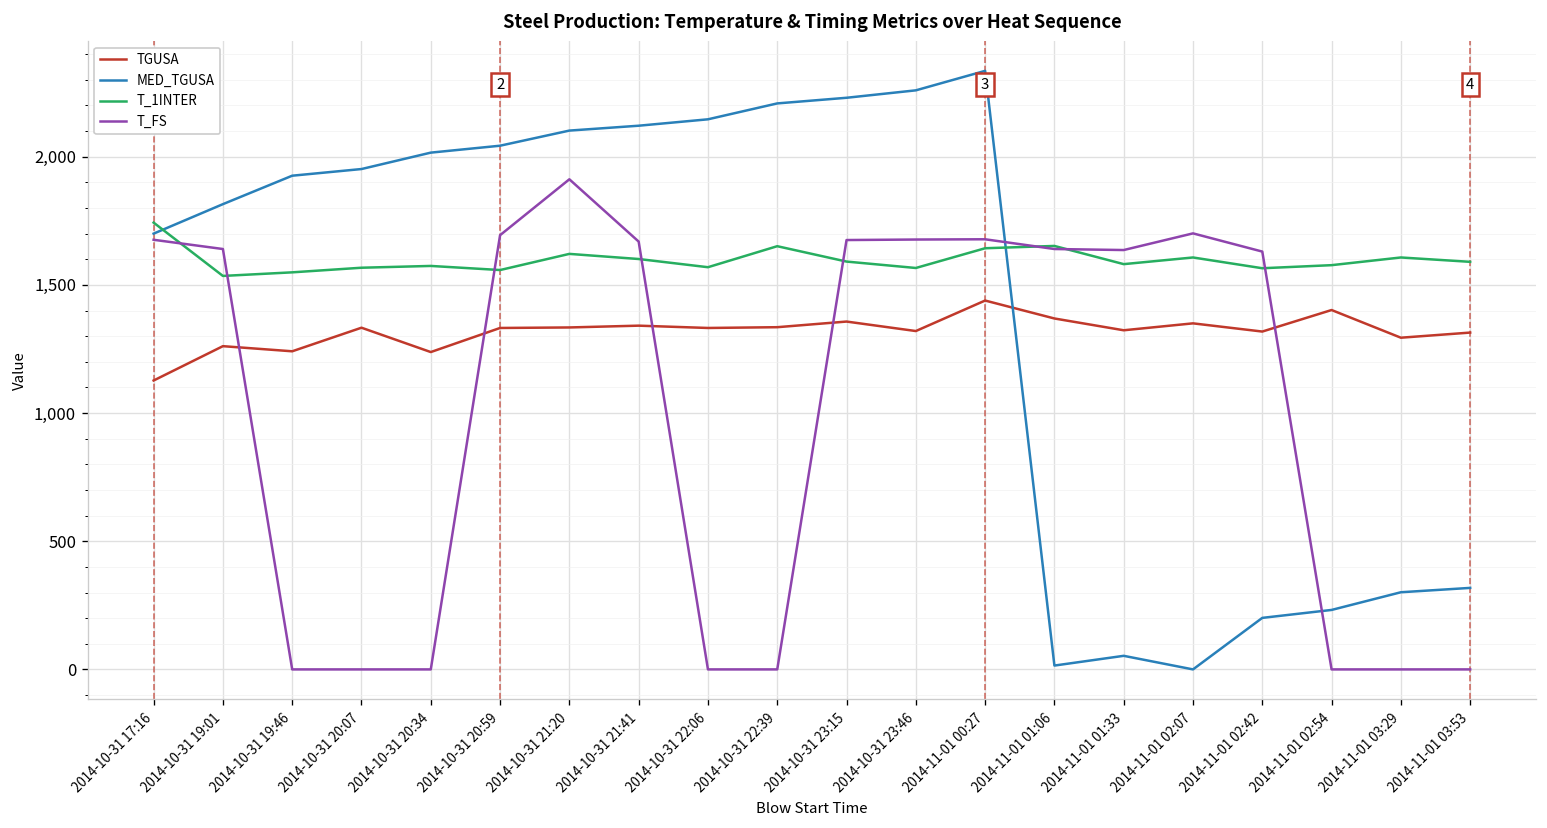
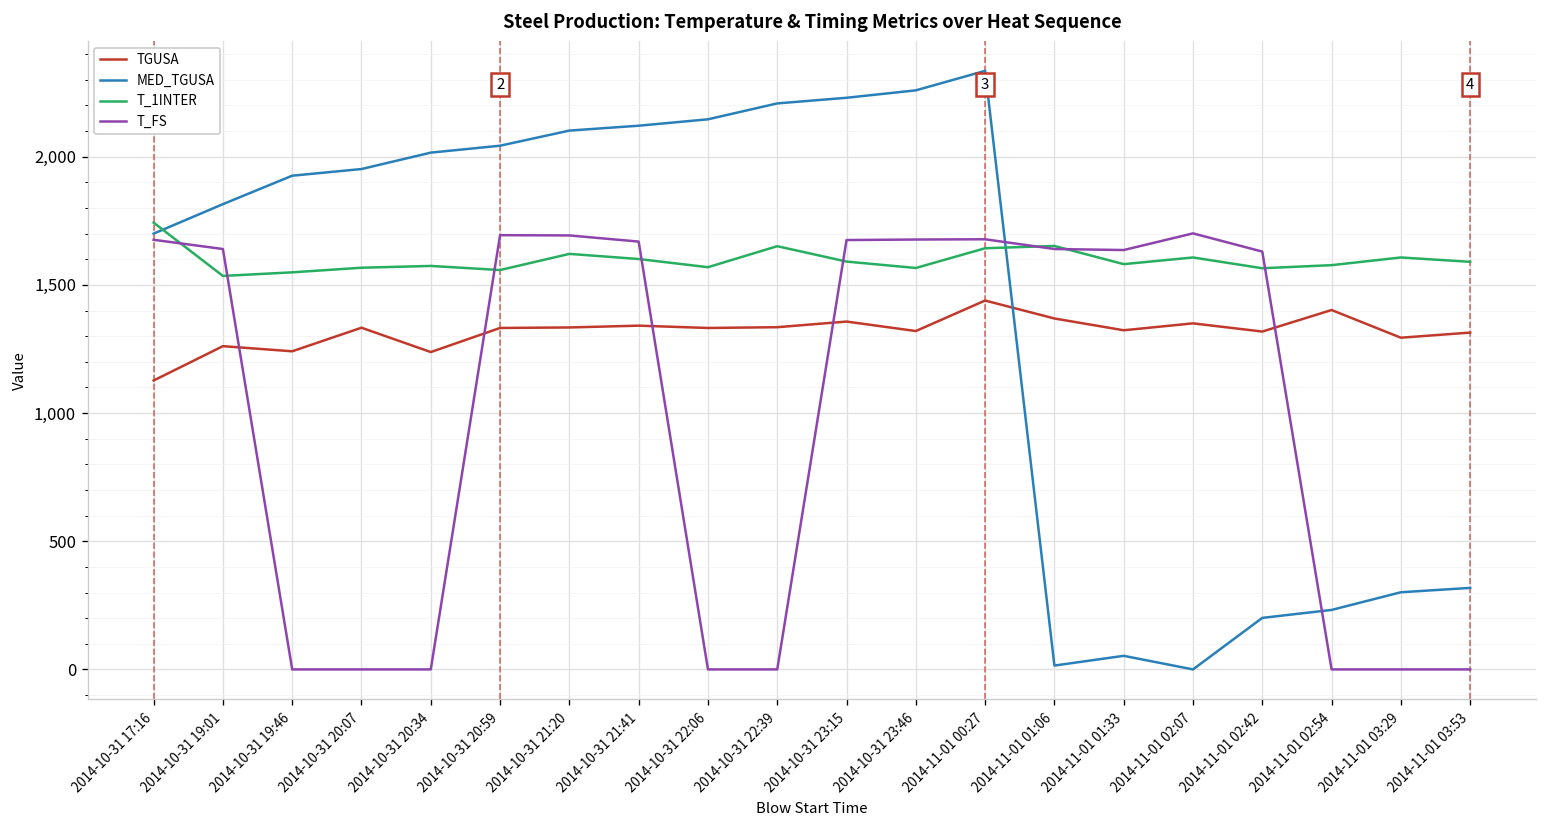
  {
    "TGUSA": {
      "2014-10-31 17:16": "1,130",
      "2014-10-31 19:01": "1,260",
      "2014-10-31 19:46": "1,240",
      "2014-10-31 20:07": "1,330",
      "2014-10-31 20:34": "1,240",
      "2014-10-31 20:59": "1,330",
      "2014-10-31 21:20": "1,330",
      "2014-10-31 21:41": "1,340",
      "2014-10-31 22:06": "1,330",
      "2014-10-31 22:39": "1,340",
      "2014-10-31 23:15": "1,360",
      "2014-10-31 23:46": "1,320",
      "2014-11-01 00:27": "1,440",
      "2014-11-01 01:06": "1,370",
      "2014-11-01 01:33": "1,320",
      "2014-11-01 02:07": "1,350",
      "2014-11-01 02:42": "1,320",
      "2014-11-01 02:54": "1,400",
      "2014-11-01 03:29": "1,290",
      "2014-11-01 03:53": "1,310"
    },
    "MED_TGUSA": {
      "2014-10-31 17:16": "1,700",
      "2014-10-31 19:01": "1,820",
      "2014-10-31 19:46": "1,930",
      "2014-10-31 20:07": "1,950",
      "2014-10-31 20:34": "2,020",
      "2014-10-31 20:59": "2,040",
      "2014-10-31 21:20": "2,100",
      "2014-10-31 21:41": "2,120",
      "2014-10-31 22:06": "2,150",
      "2014-10-31 22:39": "2,210",
      "2014-10-31 23:15": "2,230",
      "2014-10-31 23:46": "2,260",
      "2014-11-01 01:06": "20",
      "2014-11-01 01:33": "50",
      "2014-11-01 02:07": "0",
      "2014-11-01 02:42": "200",
      "2014-11-01 02:54": "230",
      "2014-11-01 03:29": "300",
      "2014-11-01 03:53": "320"
    },
    "T_1INTER": {
      "2014-10-31 17:16": "1,740",
      "2014-10-31 19:01": "1,540",
      "2014-10-31 19:46": "1,550",
      "2014-10-31 20:07": "1,570",
      "2014-10-31 20:34": "1,570",
      "2014-10-31 20:59": "1,560",
      "2014-10-31 21:20": "1,620",
      "2014-10-31 21:41": "1,600",
      "2014-10-31 22:06": "1,570",
      "2014-10-31 22:39": "1,650",
      "2014-10-31 23:15": "1,590",
      "2014-10-31 23:46": "1,570",
      "2014-11-01 00:27": "1,640",
      "2014-11-01 01:06": "1,650",
      "2014-11-01 01:33": "1,580",
      "2014-11-01 02:07": "1,610",
      "2014-11-01 02:42": "1,570",
      "2014-11-01 02:54": "1,580",
      "2014-11-01 03:29": "1,610",
      "2014-11-01 03:53": "1,590"
    },
    "T_FS": {
      "2014-10-31 17:16": "1,680",
      "2014-10-31 19:01": "1,640",
      "2014-10-31 19:46": "0",
      "2014-10-31 20:07": "0",
      "2014-10-31 20:34": "0",
      "2014-10-31 20:59": "1,690",
-     "2014-10-31 21:20": "1,910",
+     "2014-10-31 21:20": "1,690",
      "2014-10-31 21:41": "1,670",
      "2014-10-31 22:06": "0",
      "2014-10-31 22:39": "0",
      "2014-10-31 23:15": "1,680",
      "2014-10-31 23:46": "1,680",
      "2014-11-01 00:27": "1,680",
      "2014-11-01 01:06": "1,640",
      "2014-11-01 01:33": "1,640",
      "2014-11-01 02:07": "1,700",
      "2014-11-01 02:42": "1,630",
      "2014-11-01 02:54": "0",
      "2014-11-01 03:29": "0",
      "2014-11-01 03:53": "0"
    }
  }
